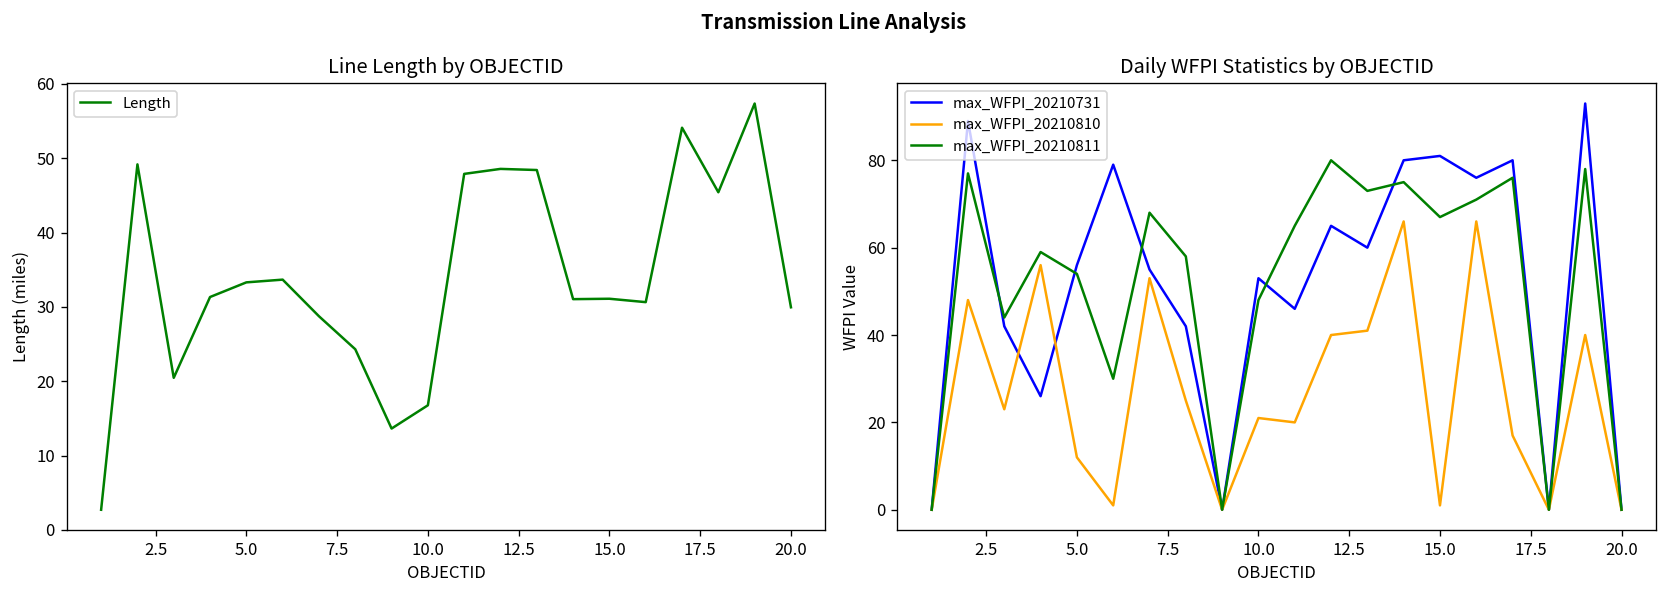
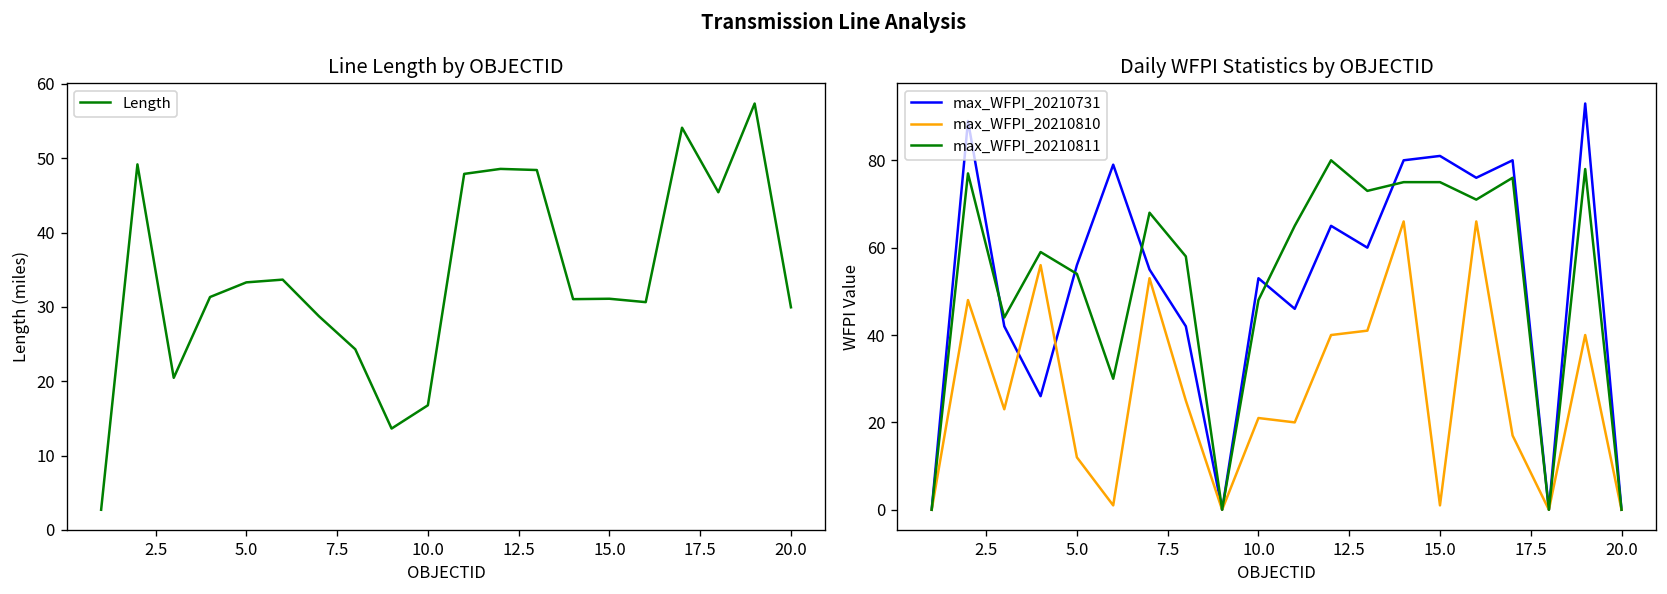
  {
    "Line Length by OBJECTID": {
      "5.0": 33,
      "10.0": 17,
      "15.0": 31,
      "20.0": 30
    },
    "Daily WFPI Statistics by OBJECTID": {
      "max_WFPI_20210731": {
        "5.0": 56,
        "10.0": 53,
        "15.0": 81
      },
      "max_WFPI_20210810": {
        "5.0": 12,
        "10.0": 21,
        "15.0": 1
      },
      "max_WFPI_20210811": {
        "5.0": 54,
        "10.0": 48,
-       "15.0": 67
+       "15.0": 75
      }
    }
  }
